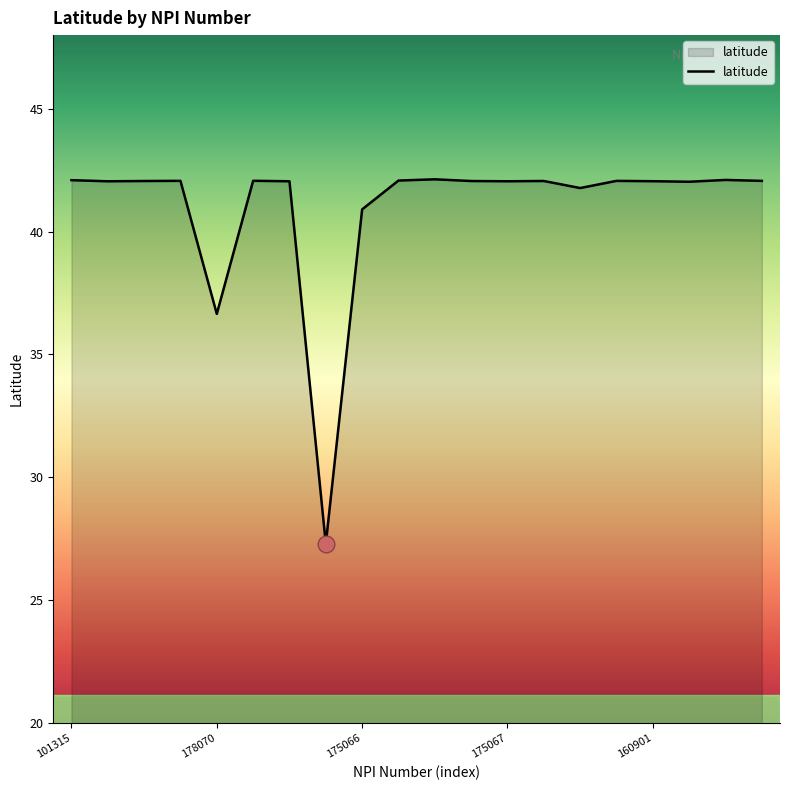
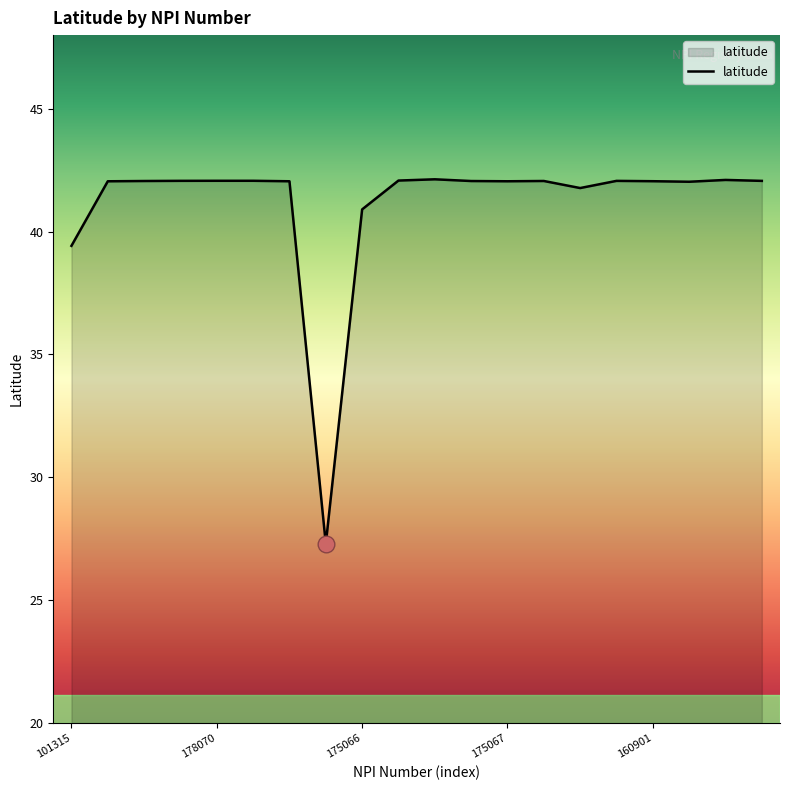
  {
    "latitude": {
-     "101315": 42.1,
-     "178070": 36.7,
+     "101315": 39.4,
+     "178070": 42.1,
      "175066": 40.9,
      "175067": 42.1,
      "160901": 42.1
    }
  }
